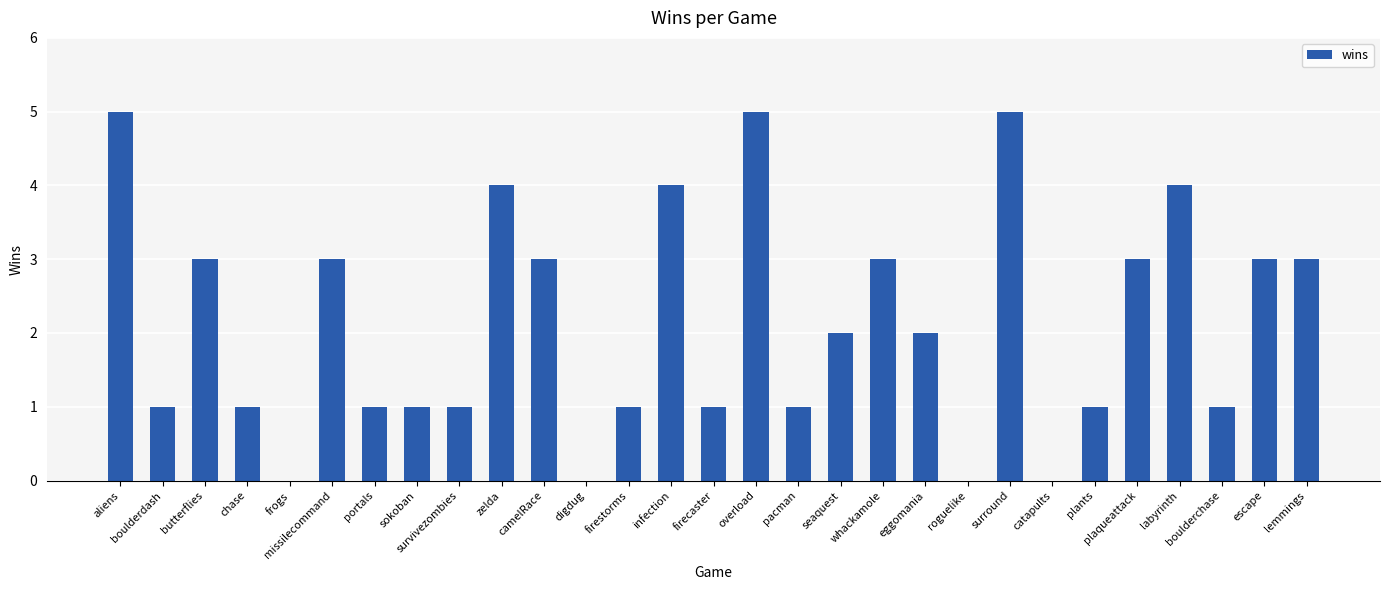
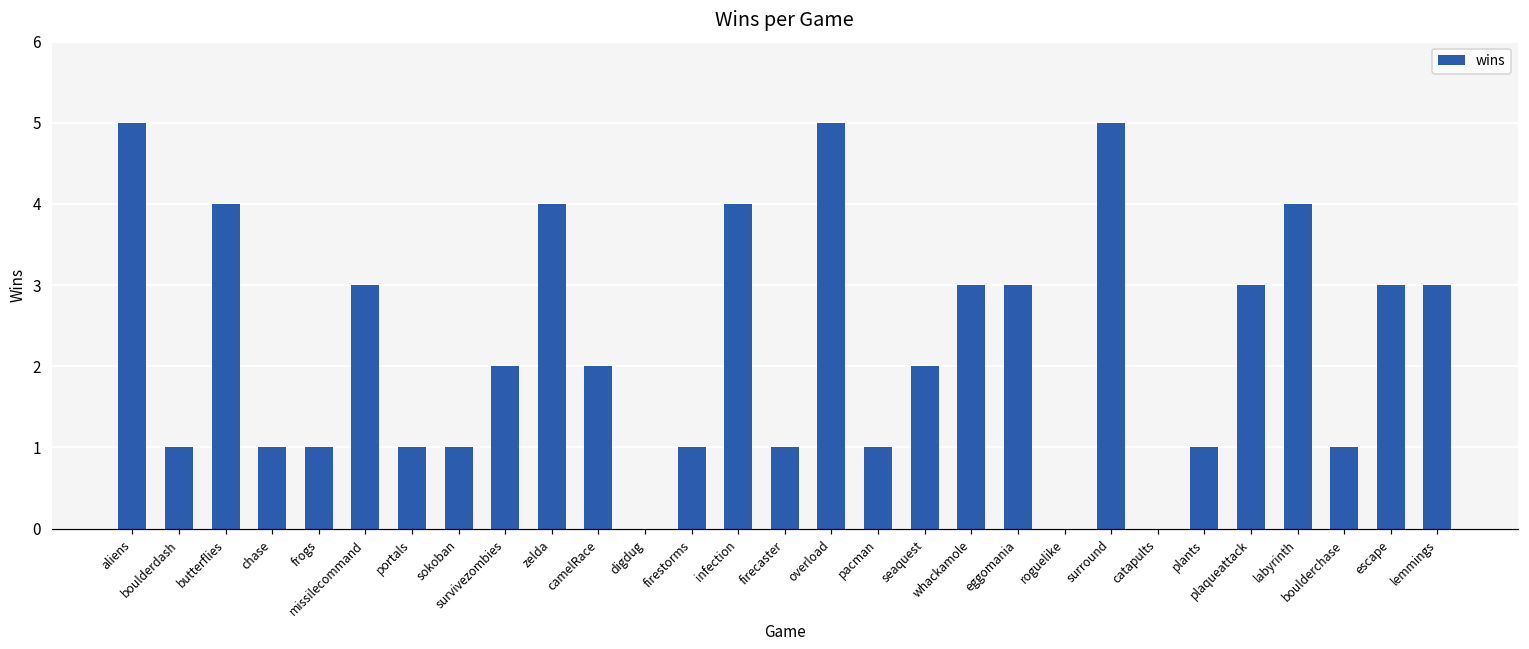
  {
    "aliens": 5,
    "boulderdash": 1,
-   "butterflies": 3,
+   "butterflies": 4,
    "chase": 1,
-   "frogs": 0,
+   "frogs": 1,
    "missilecommand": 3,
    "portals": 1,
    "sokoban": 1,
-   "survivezombies": 1,
+   "survivezombies": 2,
    "zelda": 4,
-   "camelRace": 3,
+   "camelRace": 2,
    "digdug": 0,
    "firestorms": 1,
    "infection": 4,
    "firecaster": 1,
    "overload": 5,
    "pacman": 1,
    "seaquest": 2,
    "whackamole": 3,
-   "eggomania": 2,
+   "eggomania": 3,
    "roguelike": 0,
    "surround": 5,
    "catapults": 0,
    "plants": 1,
    "plaqueattack": 3,
    "labyrinth": 4,
    "boulderchase": 1,
    "escape": 3,
    "lemmings": 3
  }
